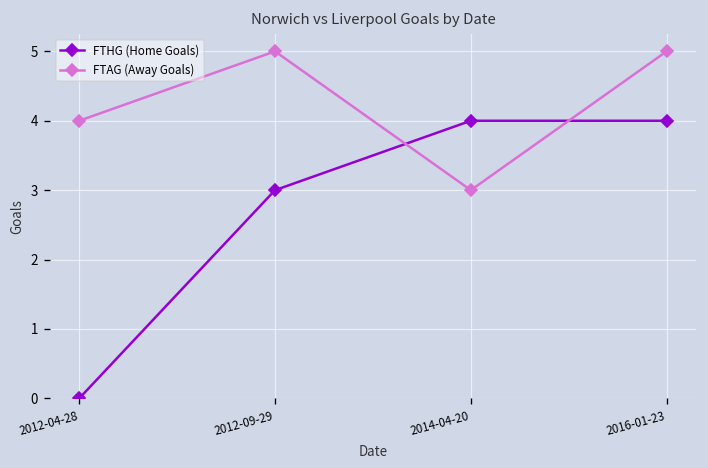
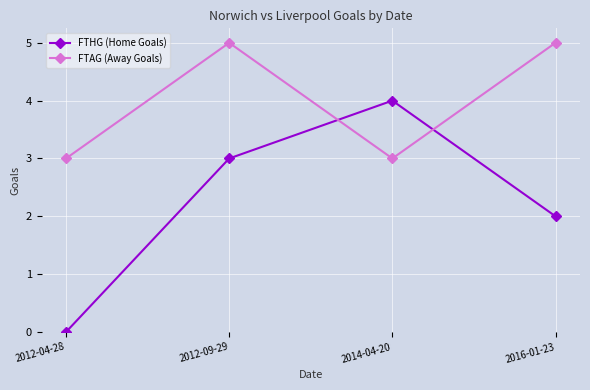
  {
    "FTHG (Home Goals)": {
      "2012-04-28": 0,
      "2012-09-29": 3,
      "2014-04-20": 4,
-     "2016-01-23": 4
+     "2016-01-23": 2
    },
    "FTAG (Away Goals)": {
-     "2012-04-28": 4,
+     "2012-04-28": 3,
      "2012-09-29": 5,
      "2014-04-20": 3,
      "2016-01-23": 5
    }
  }
